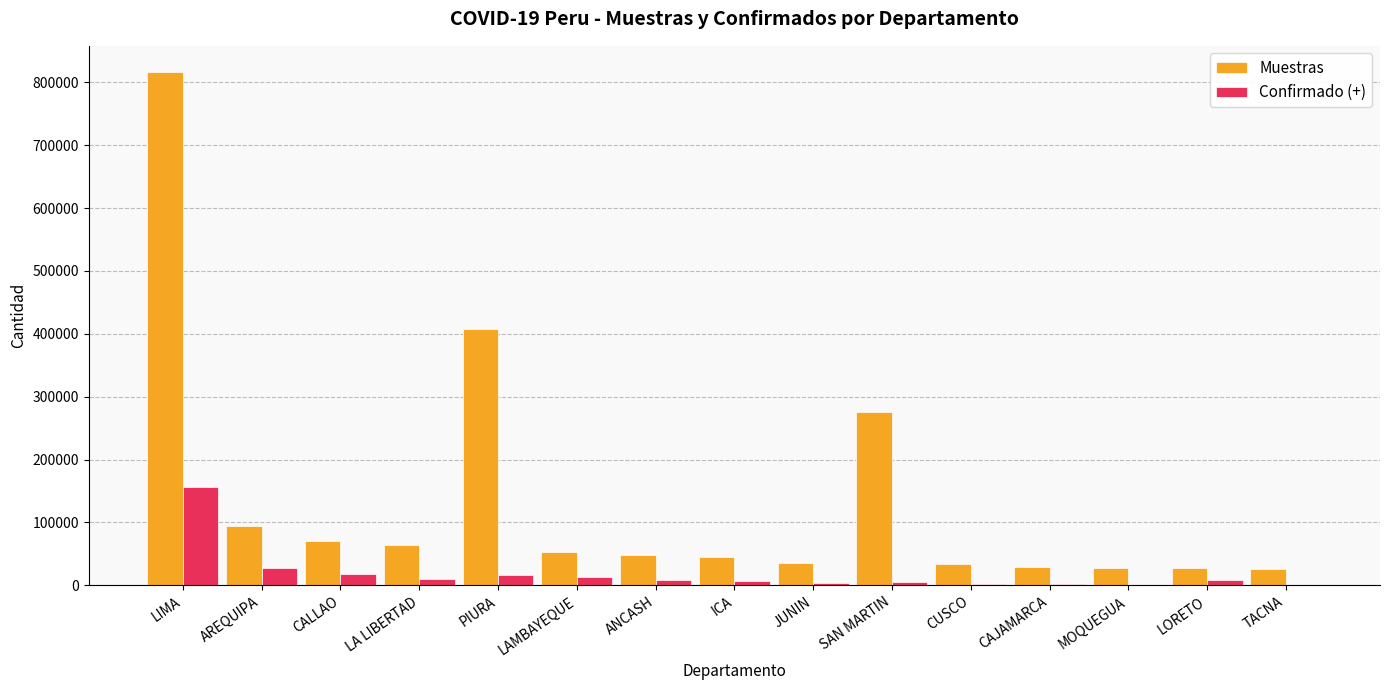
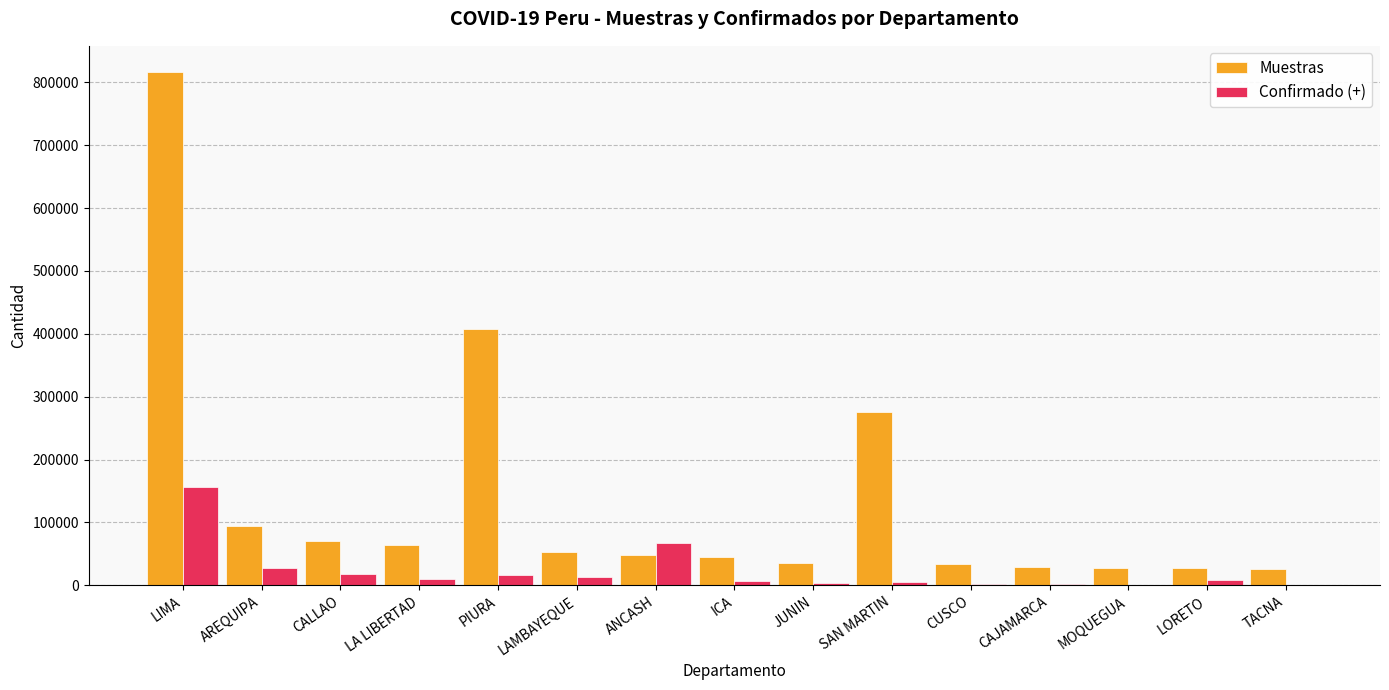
  {
    "Muestras": {
      "LIMA": 820000,
      "AREQUIPA": 90000,
      "CALLAO": 70000,
      "LA LIBERTAD": 60000,
      "PIURA": 410000,
      "LAMBAYEQUE": 50000,
      "ANCASH": 50000,
      "ICA": 50000,
      "JUNIN": 40000,
      "SAN MARTIN": 270000,
      "CUSCO": 30000,
      "CAJAMARCA": 30000,
      "MOQUEGUA": 30000,
      "LORETO": 30000,
      "TACNA": 30000
    },
    "Confirmado (+)": {
      "LIMA": 160000,
      "AREQUIPA": 30000,
      "CALLAO": 20000,
      "LA LIBERTAD": 10000,
      "PIURA": 20000,
      "LAMBAYEQUE": 10000,
-     "ANCASH": 10000,
+     "ANCASH": 70000,
      "ICA": 10000,
      "SAN MARTIN": 0,
      "LORETO": 10000
    }
  }
